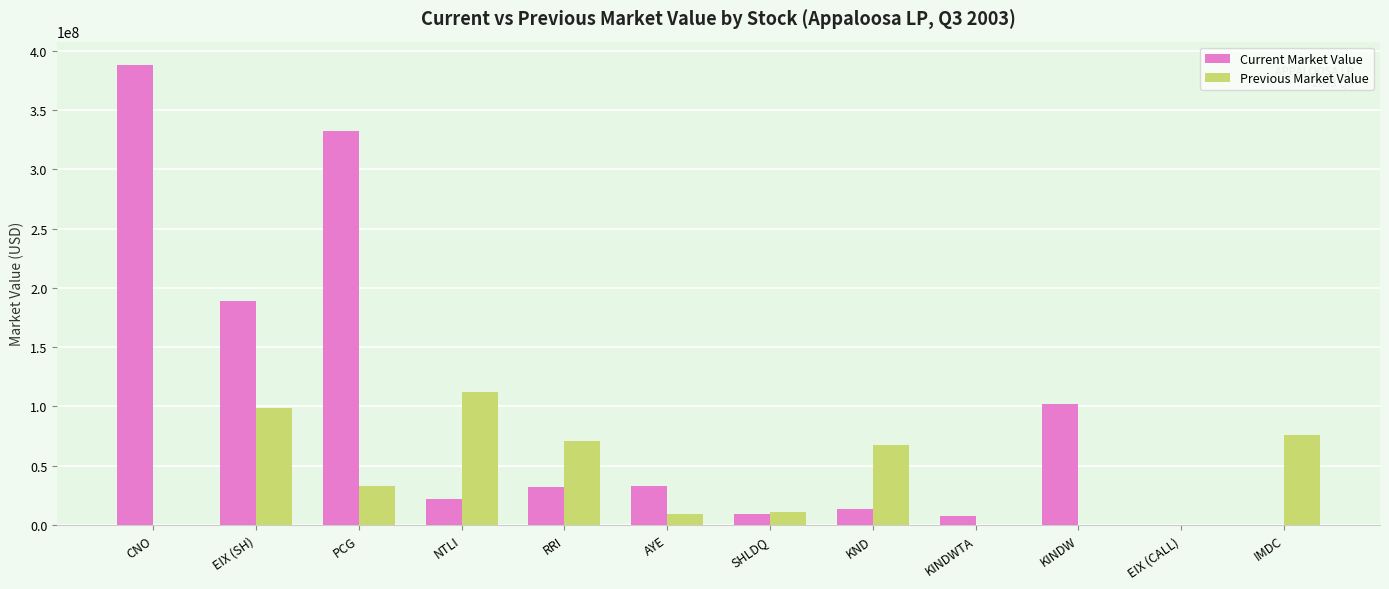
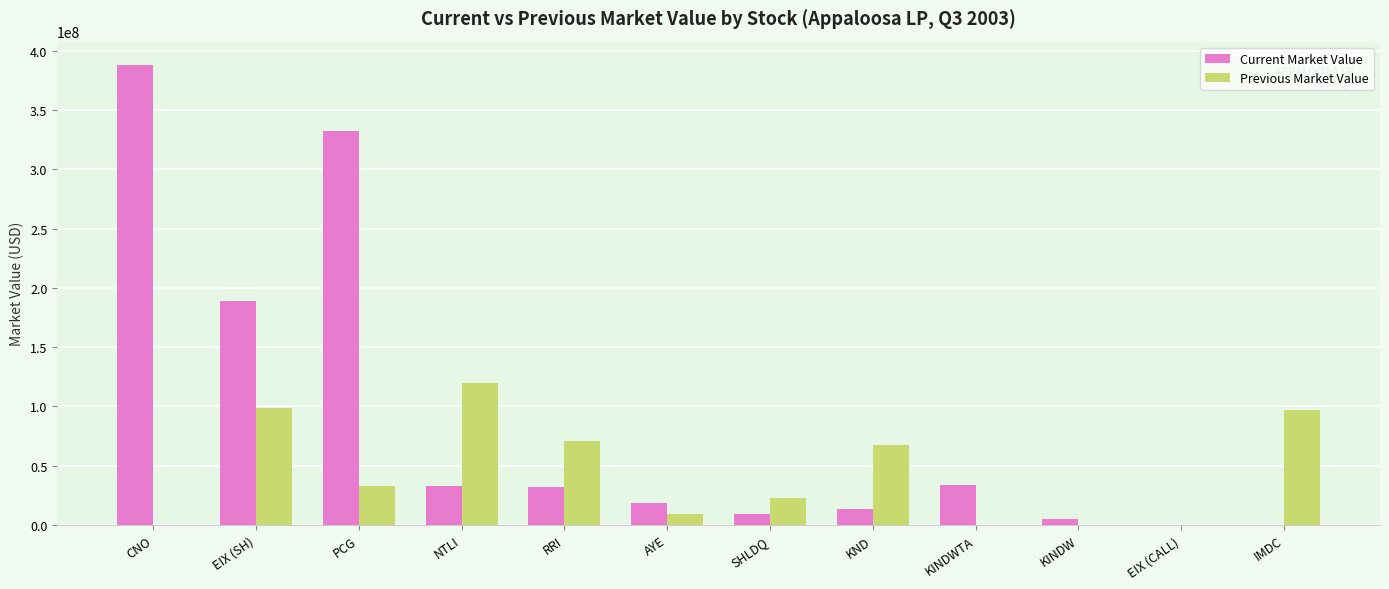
  {
    "Current Market Value": {
      "CNO": 388000000,
      "EIX (SH)": 189000000,
      "PCG": 332000000,
-     "NTLI": 22000000,
+     "NTLI": 33000000,
      "RRI": 32000000,
-     "AYE": 33000000,
+     "AYE": 19000000,
      "SHLDQ": 9000000,
      "KND": 13000000,
-     "KINDWTA": 7000000,
-     "KINDW": 102000000,
+     "KINDWTA": 34000000,
+     "KINDW": 5000000,
      "IMDC": 0
    },
    "Previous Market Value": {
      "CNO": 0,
      "EIX (SH)": 99000000,
      "PCG": 33000000,
-     "NTLI": 112000000,
+     "NTLI": 120000000,
      "RRI": 71000000,
      "AYE": 9000000,
-     "SHLDQ": 11000000,
+     "SHLDQ": 23000000,
      "KND": 67000000,
      "KINDWTA": 0,
      "KINDW": 0,
-     "IMDC": 76000000
+     "IMDC": 97000000
    }
  }
